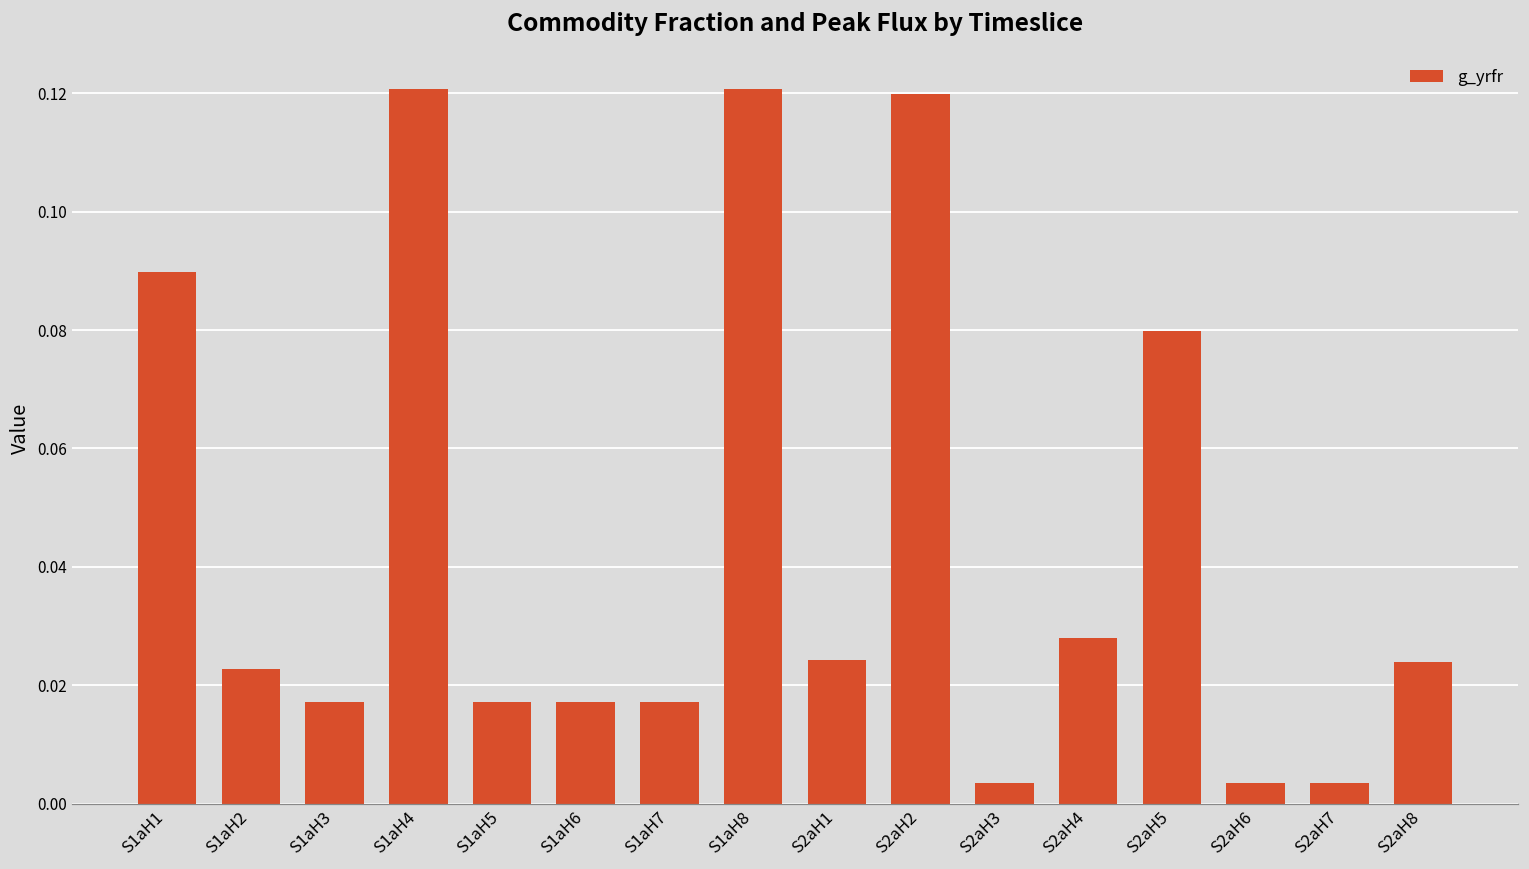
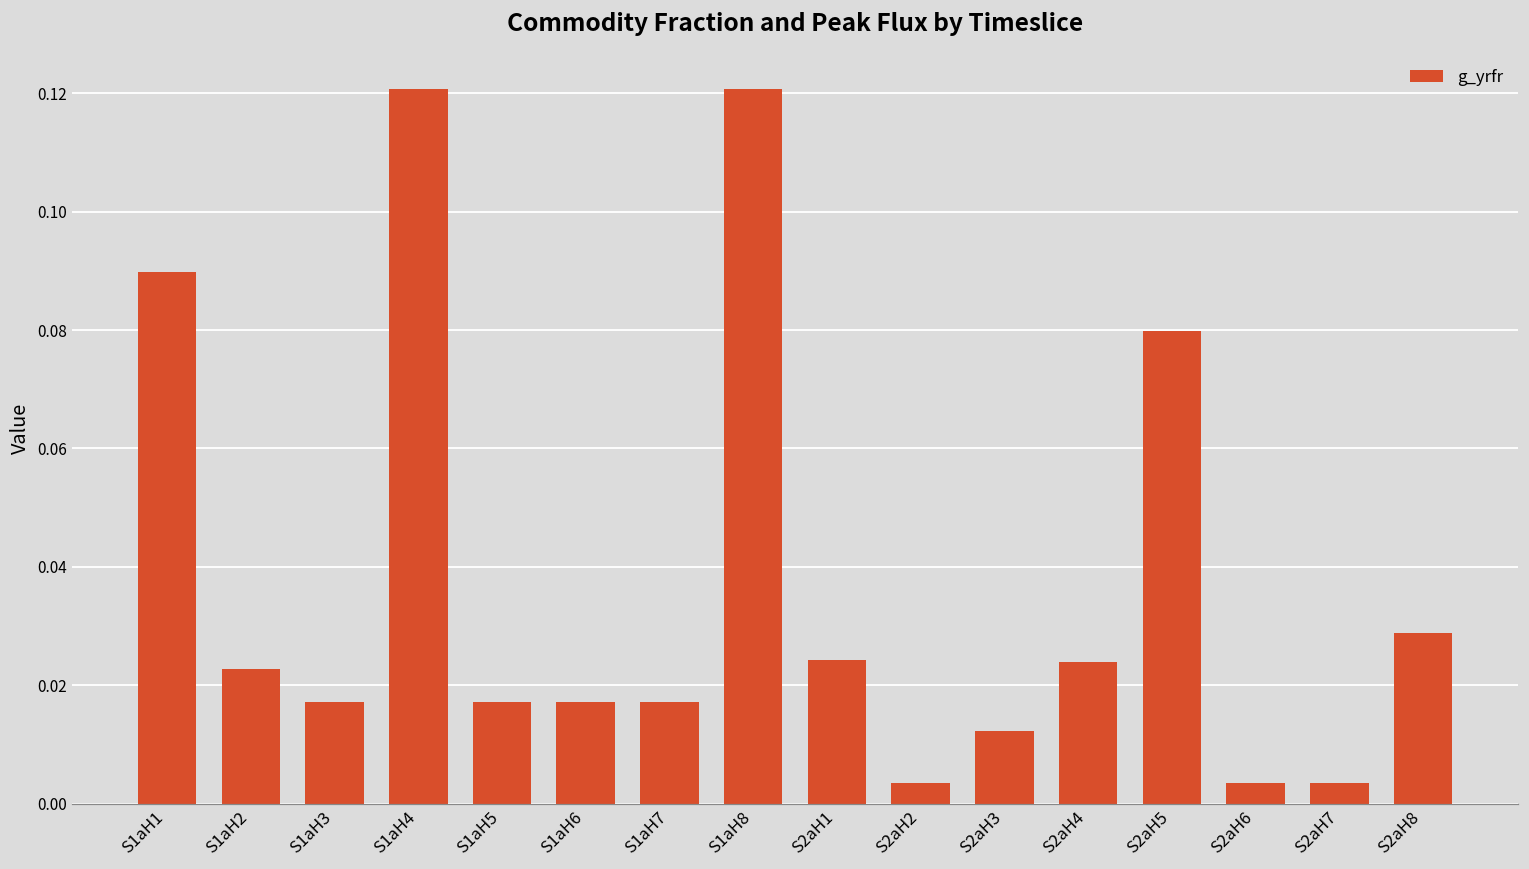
  {
    "S1aH1": 0.090,
    "S1aH2": 0.023,
    "S1aH3": 0.017,
    "S1aH4": 0.121,
    "S1aH5": 0.017,
    "S1aH6": 0.017,
    "S1aH7": 0.017,
    "S1aH8": 0.121,
    "S2aH1": 0.024,
-   "S2aH2": 0.120,
-   "S2aH3": 0.003,
-   "S2aH4": 0.028,
+   "S2aH2": 0.003,
+   "S2aH3": 0.012,
+   "S2aH4": 0.024,
    "S2aH5": 0.080,
    "S2aH6": 0.003,
    "S2aH7": 0.003,
-   "S2aH8": 0.024
+   "S2aH8": 0.029
  }
